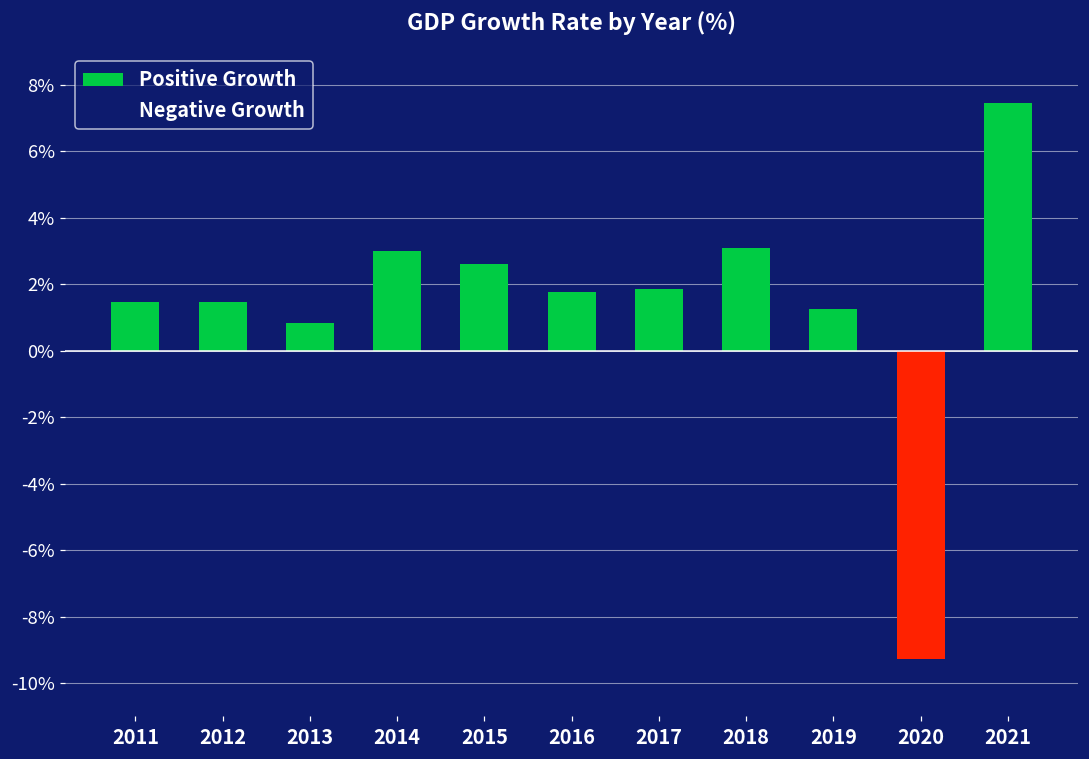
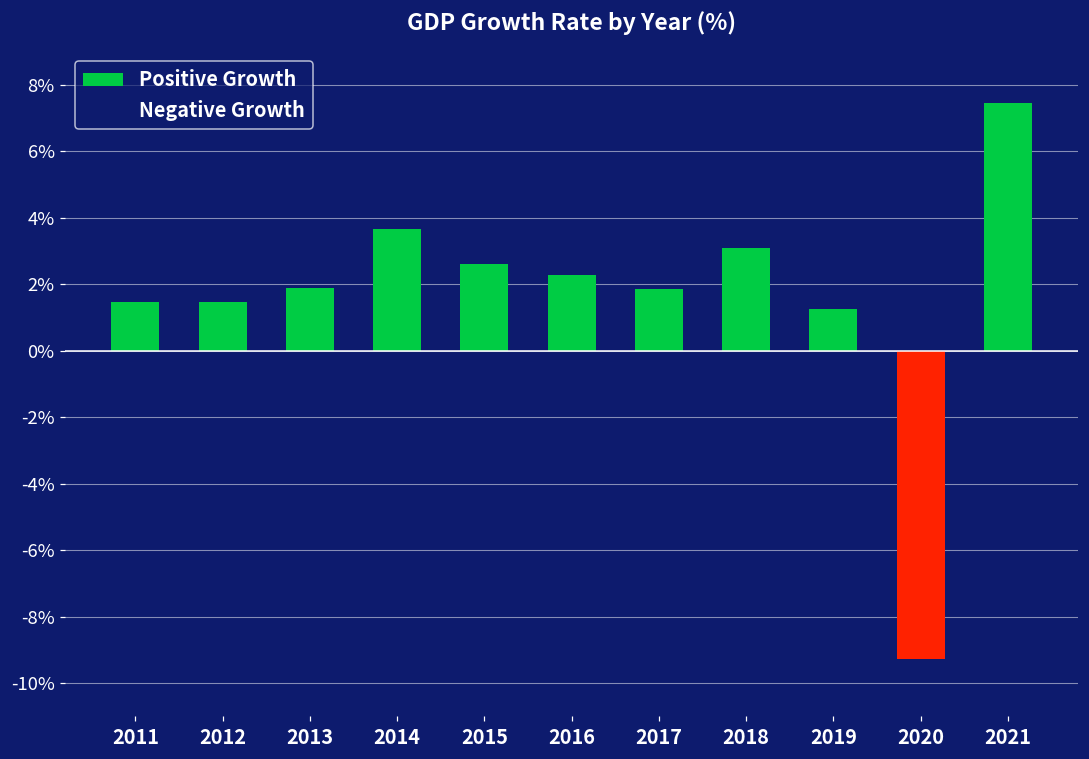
  {
    "Positive Growth": {
      "2011": "1.5%",
      "2012": "1.5%",
-     "2013": "0.8%",
-     "2014": "3.0%",
+     "2013": "1.9%",
+     "2014": "3.7%",
      "2015": "2.6%",
-     "2016": "1.8%",
+     "2016": "2.3%",
      "2017": "1.9%",
      "2018": "3.1%",
      "2019": "1.3%",
      "2020": "0.0%",
      "2021": "7.4%"
    },
    "Negative Growth": {
      "2011": "0.0%",
      "2012": "0.0%",
      "2013": "0.0%",
      "2014": "0.0%",
      "2015": "0.0%",
      "2016": "0.0%",
      "2017": "0.0%",
      "2018": "0.0%",
      "2019": "0.0%",
      "2020": "-9.3%",
      "2021": "0.0%"
    }
  }
